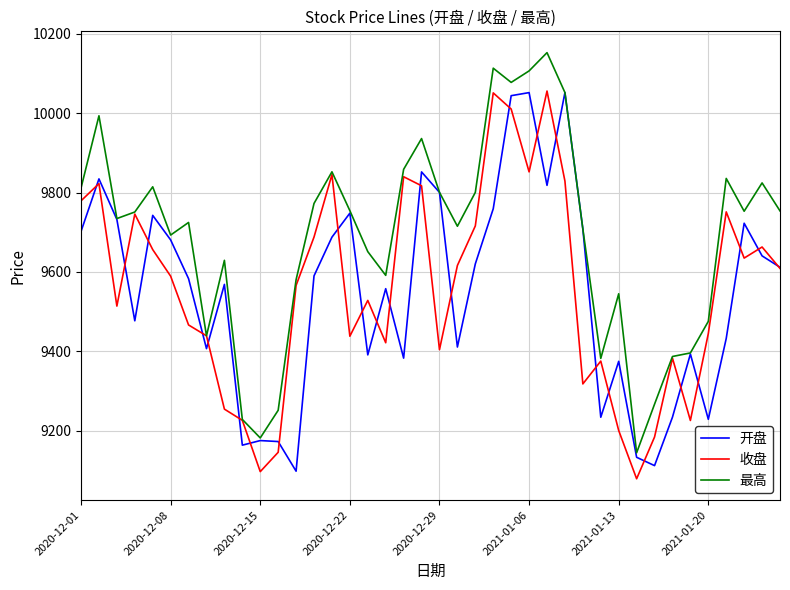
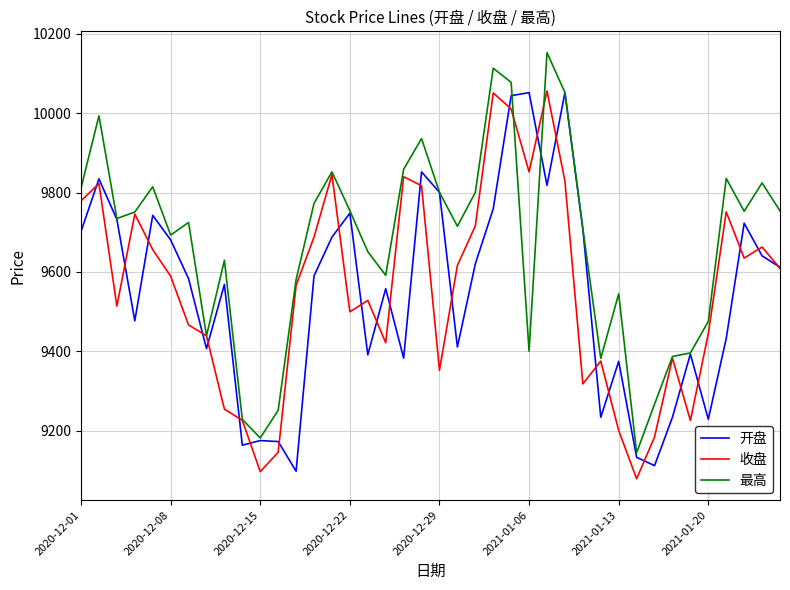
  {
    "开盘": {
      "2020-12-01": 9700,
      "2020-12-08": 9680,
      "2020-12-15": 9170,
      "2021-01-06": 10050,
      "2021-01-13": 9370,
      "2021-01-20": 9230
    },
    "收盘": {
      "2020-12-01": 9780,
      "2020-12-08": 9590,
      "2020-12-15": 9100,
-     "2020-12-22": 9440,
-     "2020-12-29": 9400,
+     "2020-12-22": 9500,
+     "2020-12-29": 9350,
      "2021-01-06": 9850,
      "2021-01-13": 9200,
      "2021-01-20": 9440
    },
    "最高": {
      "2020-12-01": 9810,
      "2020-12-08": 9690,
      "2020-12-15": 9180,
-     "2021-01-06": 10110,
+     "2021-01-06": 9400,
      "2021-01-13": 9540,
      "2021-01-20": 9480
    }
  }
